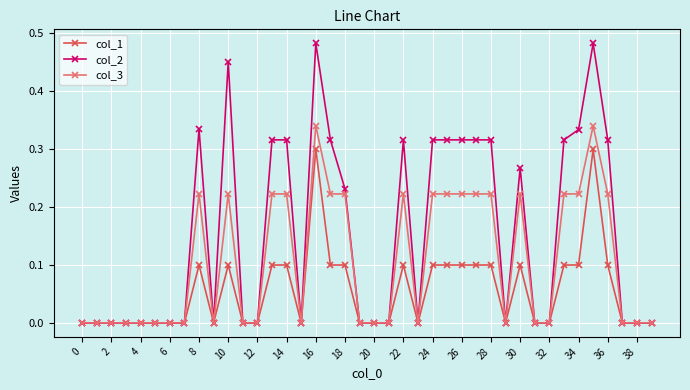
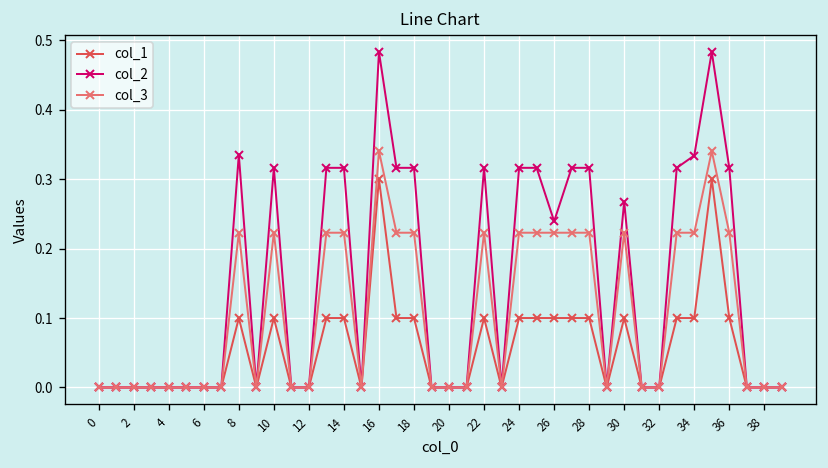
  {
    "col_2": {
      "8": 0.34,
-     "10": 0.45,
+     "10": 0.32,
      "14": 0.32,
      "16": 0.48,
-     "18": 0.23,
+     "18": 0.32,
      "22": 0.32,
      "24": 0.32,
-     "26": 0.32,
+     "26": 0.24,
      "28": 0.32,
      "30": 0.27,
      "34": 0.33,
      "36": 0.32
    }
  }
